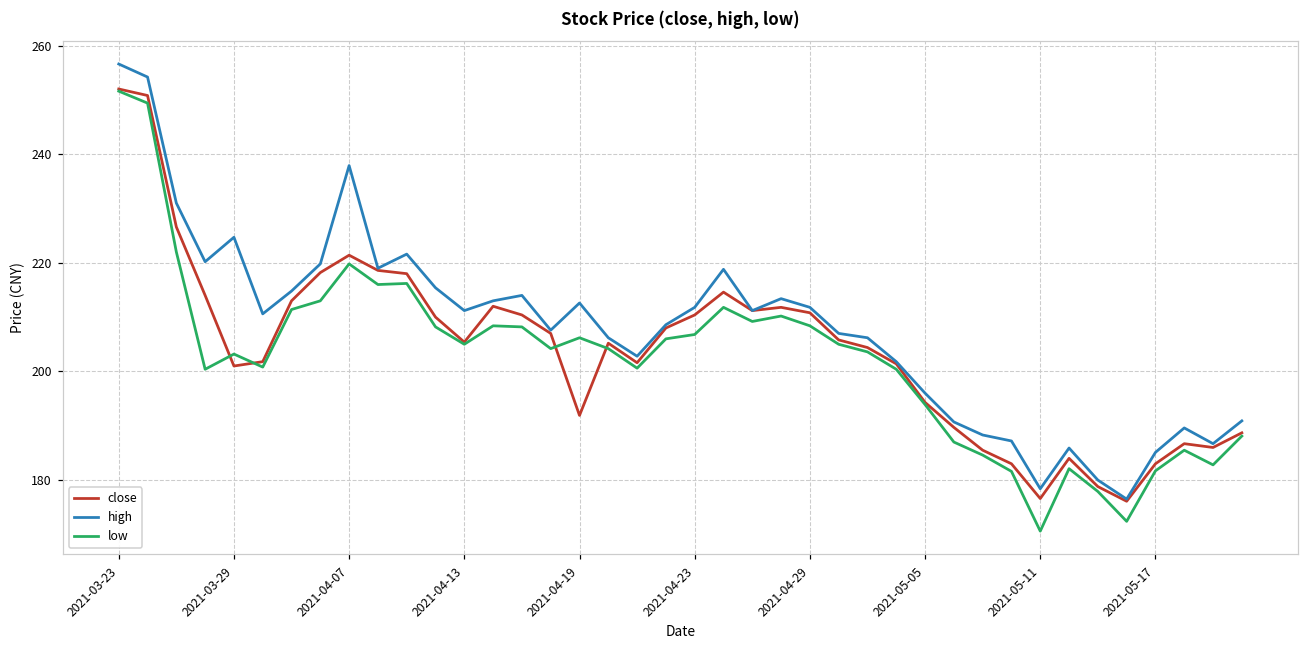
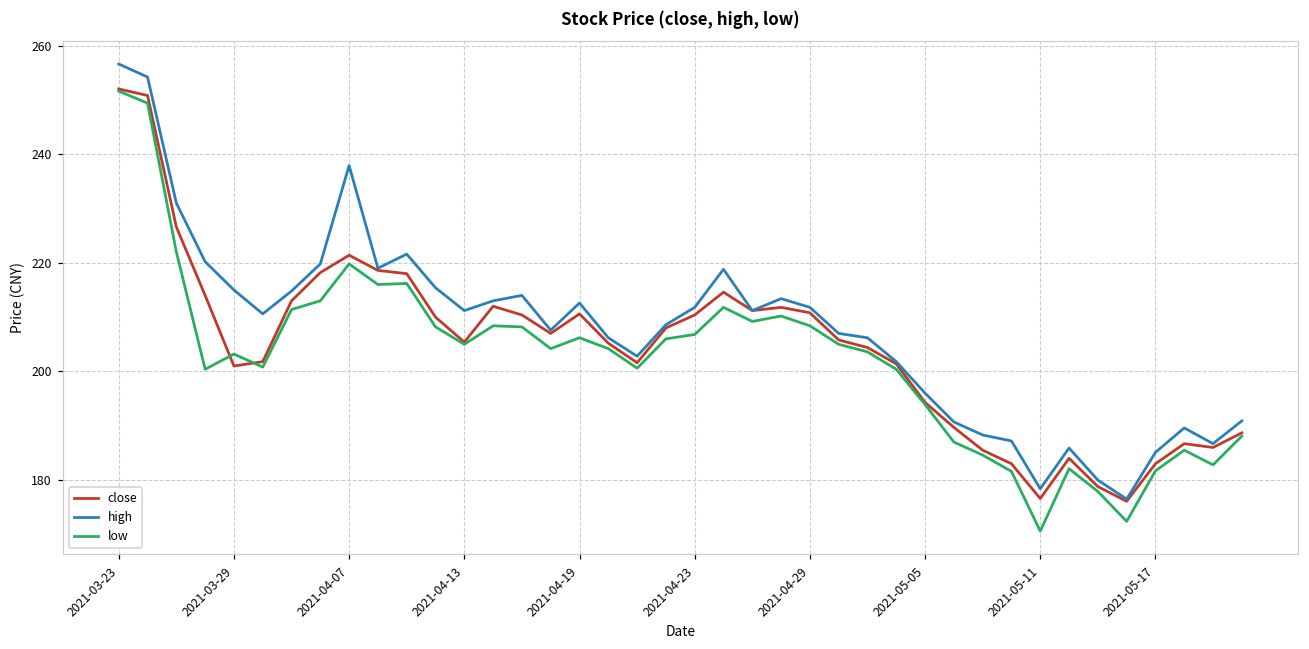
  {
    "close": {
      "2021-03-29": 201,
      "2021-04-07": 221,
-     "2021-04-19": 192,
+     "2021-04-19": 211,
      "2021-04-23": 210,
      "2021-04-29": 211,
      "2021-05-11": 177,
      "2021-05-17": 183
    },
    "high": {
      "2021-03-23": 257,
-     "2021-03-29": 225,
+     "2021-03-29": 215,
      "2021-04-07": 238,
      "2021-04-13": 211,
      "2021-04-19": 213,
      "2021-04-23": 212,
      "2021-04-29": 212,
      "2021-05-05": 196,
      "2021-05-11": 178,
      "2021-05-17": 185
    },
    "low": {
      "2021-03-29": 203,
      "2021-04-07": 220,
      "2021-04-19": 206,
      "2021-04-23": 207,
      "2021-04-29": 208,
      "2021-05-11": 171,
      "2021-05-17": 182
    }
  }
